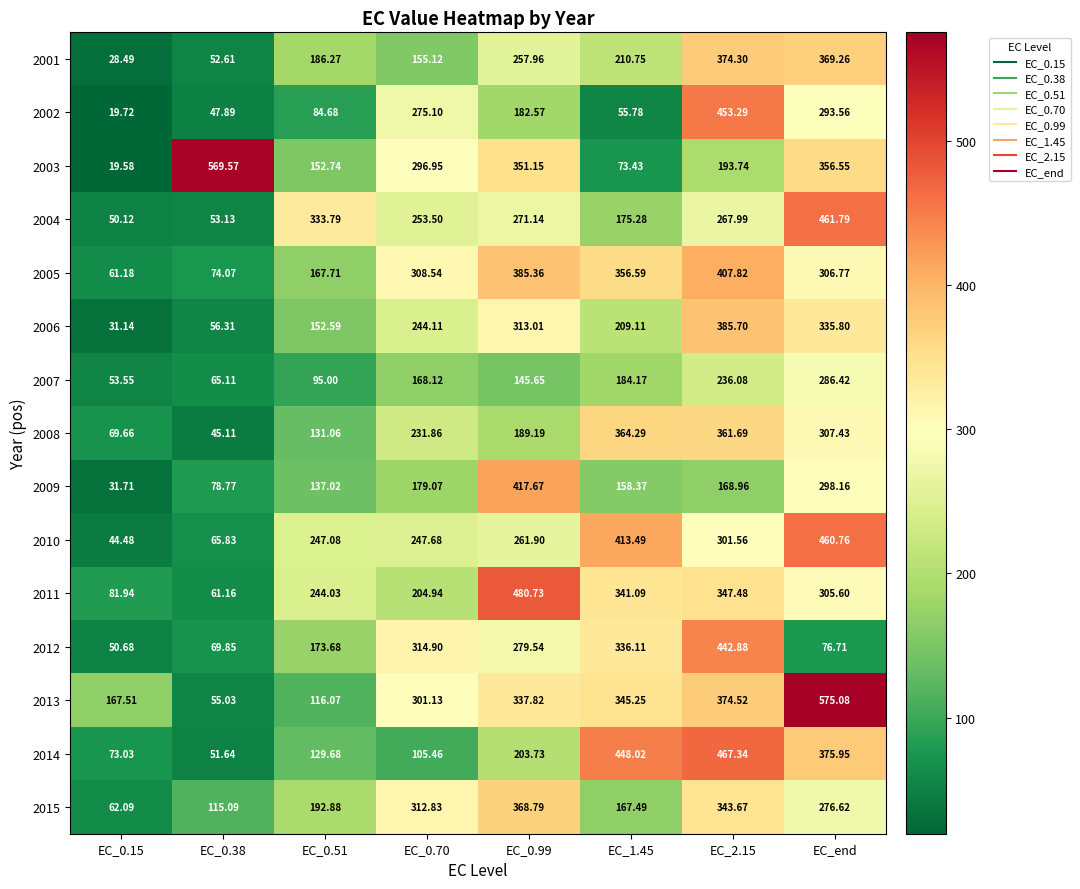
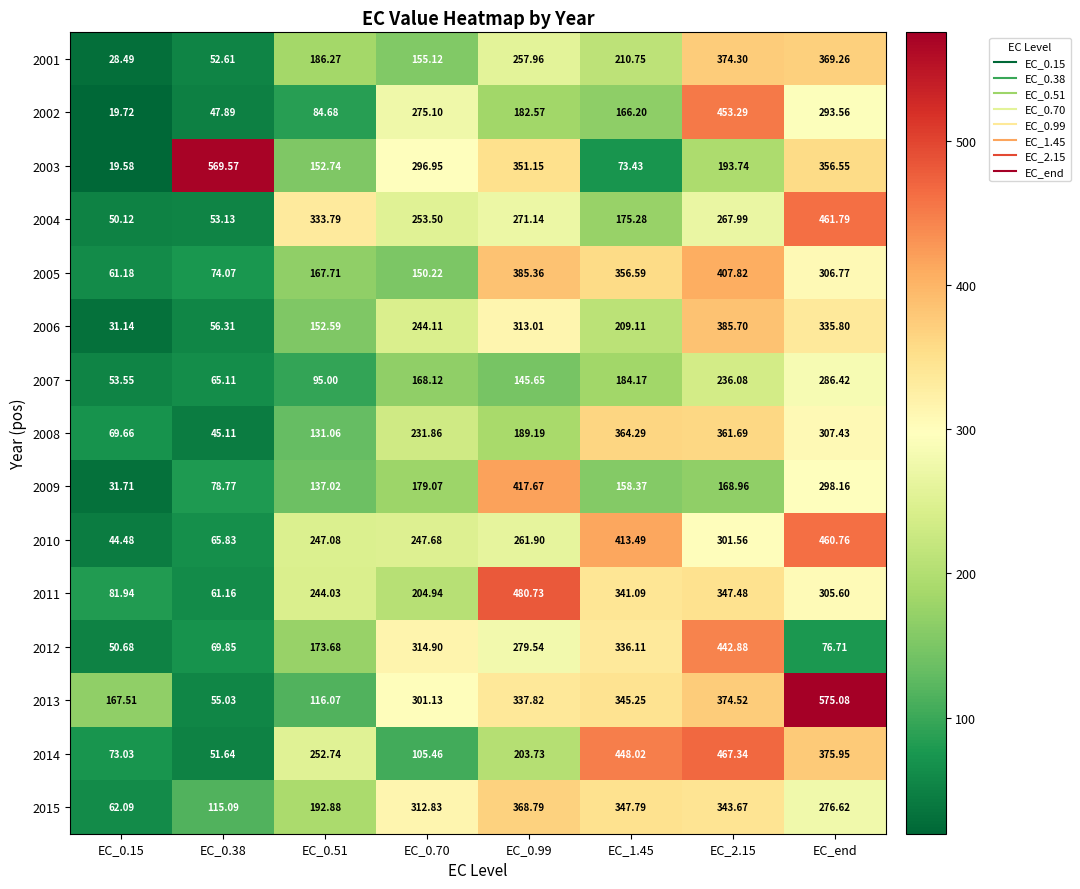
  {
    "2001": {
      "EC_0.15": 28.49,
      "EC_0.38": 52.61,
      "EC_0.51": 186.27,
      "EC_0.70": 155.12,
      "EC_0.99": 257.96,
      "EC_1.45": 210.75,
      "EC_2.15": 374.30,
      "EC_end": 369.26
    },
    "2002": {
      "EC_0.15": 19.72,
      "EC_0.38": 47.89,
      "EC_0.51": 84.68,
      "EC_0.70": 275.10,
      "EC_0.99": 182.57,
-     "EC_1.45": 55.78,
+     "EC_1.45": 166.20,
      "EC_2.15": 453.29,
      "EC_end": 293.56
    },
    "2003": {
      "EC_0.15": 19.58,
      "EC_0.38": 569.57,
      "EC_0.51": 152.74,
      "EC_0.70": 296.95,
      "EC_0.99": 351.15,
      "EC_1.45": 73.43,
      "EC_2.15": 193.74,
      "EC_end": 356.55
    },
    "2004": {
      "EC_0.15": 50.12,
      "EC_0.38": 53.13,
      "EC_0.51": 333.79,
      "EC_0.70": 253.50,
      "EC_0.99": 271.14,
      "EC_1.45": 175.28,
      "EC_2.15": 267.99,
      "EC_end": 461.79
    },
    "2005": {
      "EC_0.15": 61.18,
      "EC_0.38": 74.07,
      "EC_0.51": 167.71,
-     "EC_0.70": 308.54,
+     "EC_0.70": 150.22,
      "EC_0.99": 385.36,
      "EC_1.45": 356.59,
      "EC_2.15": 407.82,
      "EC_end": 306.77
    },
    "2006": {
      "EC_0.15": 31.14,
      "EC_0.38": 56.31,
      "EC_0.51": 152.59,
      "EC_0.70": 244.11,
      "EC_0.99": 313.01,
      "EC_1.45": 209.11,
      "EC_2.15": 385.70,
      "EC_end": 335.80
    },
    "2007": {
      "EC_0.15": 53.55,
      "EC_0.38": 65.11,
      "EC_0.51": 95.00,
      "EC_0.70": 168.12,
      "EC_0.99": 145.65,
      "EC_1.45": 184.17,
      "EC_2.15": 236.08,
      "EC_end": 286.42
    },
    "2008": {
      "EC_0.15": 69.66,
      "EC_0.38": 45.11,
      "EC_0.51": 131.06,
      "EC_0.70": 231.86,
      "EC_0.99": 189.19,
      "EC_1.45": 364.29,
      "EC_2.15": 361.69,
      "EC_end": 307.43
    },
    "2009": {
      "EC_0.15": 31.71,
      "EC_0.38": 78.77,
      "EC_0.51": 137.02,
      "EC_0.70": 179.07,
      "EC_0.99": 417.67,
      "EC_1.45": 158.37,
      "EC_2.15": 168.96,
      "EC_end": 298.16
    },
    "2010": {
      "EC_0.15": 44.48,
      "EC_0.38": 65.83,
      "EC_0.51": 247.08,
      "EC_0.70": 247.68,
      "EC_0.99": 261.90,
      "EC_1.45": 413.49,
      "EC_2.15": 301.56,
      "EC_end": 460.76
    },
    "2011": {
      "EC_0.15": 81.94,
      "EC_0.38": 61.16,
      "EC_0.51": 244.03,
      "EC_0.70": 204.94,
      "EC_0.99": 480.73,
      "EC_1.45": 341.09,
      "EC_2.15": 347.48,
      "EC_end": 305.60
    },
    "2012": {
      "EC_0.15": 50.68,
      "EC_0.38": 69.85,
      "EC_0.51": 173.68,
      "EC_0.70": 314.90,
      "EC_0.99": 279.54,
      "EC_1.45": 336.11,
      "EC_2.15": 442.88,
      "EC_end": 76.71
    },
    "2013": {
      "EC_0.15": 167.51,
      "EC_0.38": 55.03,
      "EC_0.51": 116.07,
      "EC_0.70": 301.13,
      "EC_0.99": 337.82,
      "EC_1.45": 345.25,
      "EC_2.15": 374.52,
      "EC_end": 575.08
    },
    "2014": {
      "EC_0.15": 73.03,
      "EC_0.38": 51.64,
-     "EC_0.51": 129.68,
+     "EC_0.51": 252.74,
      "EC_0.70": 105.46,
      "EC_0.99": 203.73,
      "EC_1.45": 448.02,
      "EC_2.15": 467.34,
      "EC_end": 375.95
    },
    "2015": {
      "EC_0.15": 62.09,
      "EC_0.38": 115.09,
      "EC_0.51": 192.88,
      "EC_0.70": 312.83,
      "EC_0.99": 368.79,
-     "EC_1.45": 167.49,
+     "EC_1.45": 347.79,
      "EC_2.15": 343.67,
      "EC_end": 276.62
    }
  }
